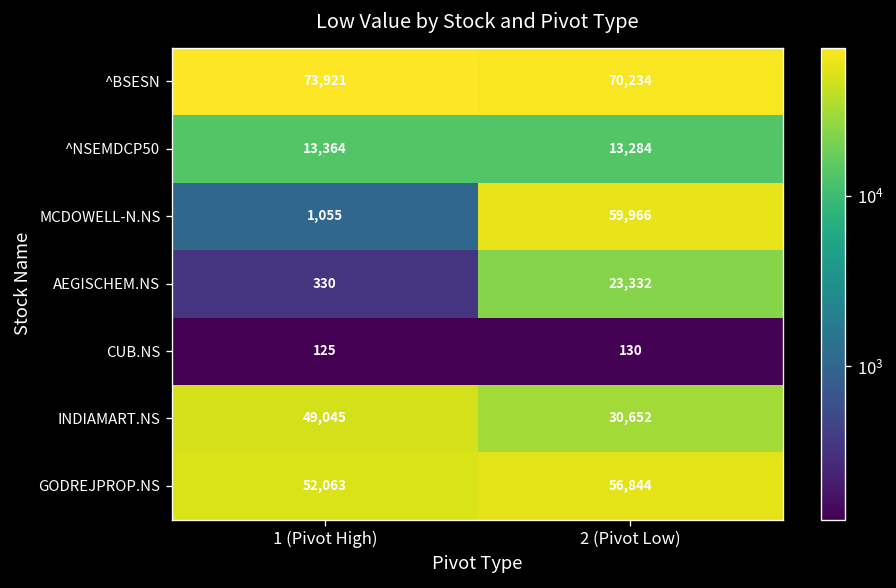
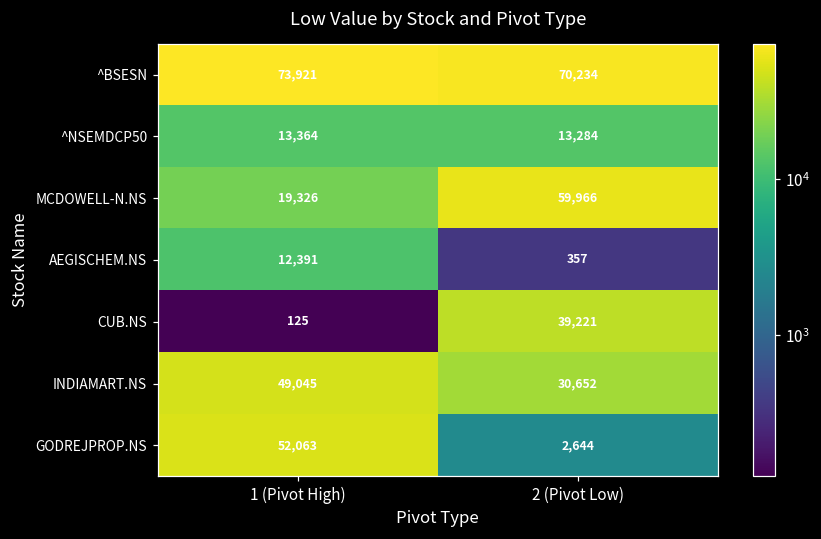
  {
    "^BSESN": {
      "1 (Pivot High)": "73,921",
      "2 (Pivot Low)": "70,234"
    },
    "^NSEMDCP50": {
      "1 (Pivot High)": "13,364",
      "2 (Pivot Low)": "13,284"
    },
    "MCDOWELL-N.NS": {
-     "1 (Pivot High)": "1,055",
+     "1 (Pivot High)": "19,326",
      "2 (Pivot Low)": "59,966"
    },
    "AEGISCHEM.NS": {
-     "1 (Pivot High)": "330",
-     "2 (Pivot Low)": "23,332"
+     "1 (Pivot High)": "12,391",
+     "2 (Pivot Low)": "357"
    },
    "CUB.NS": {
      "1 (Pivot High)": "125",
-     "2 (Pivot Low)": "130"
+     "2 (Pivot Low)": "39,221"
    },
    "INDIAMART.NS": {
      "1 (Pivot High)": "49,045",
      "2 (Pivot Low)": "30,652"
    },
    "GODREJPROP.NS": {
      "1 (Pivot High)": "52,063",
-     "2 (Pivot Low)": "56,844"
+     "2 (Pivot Low)": "2,644"
    }
  }
